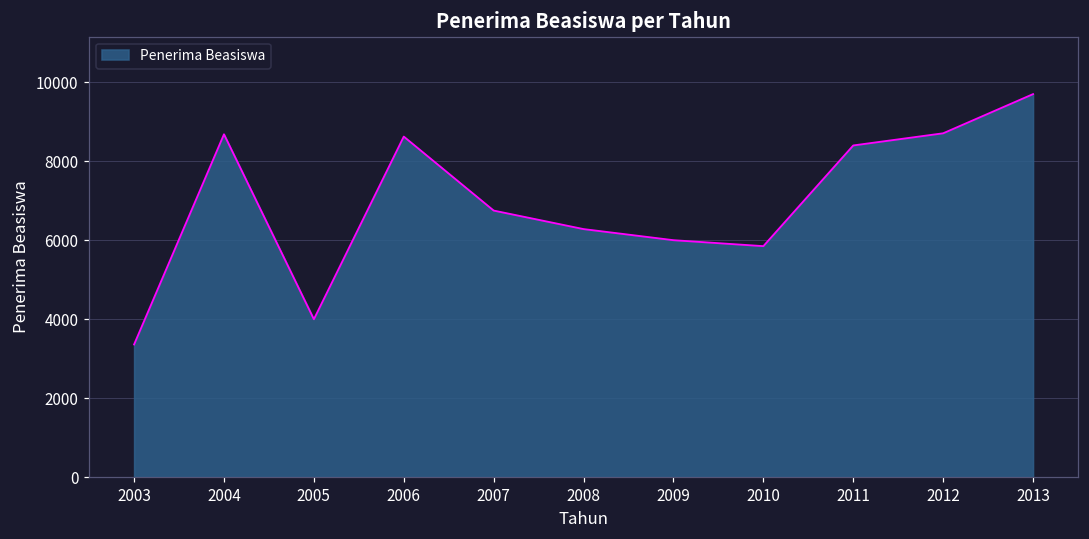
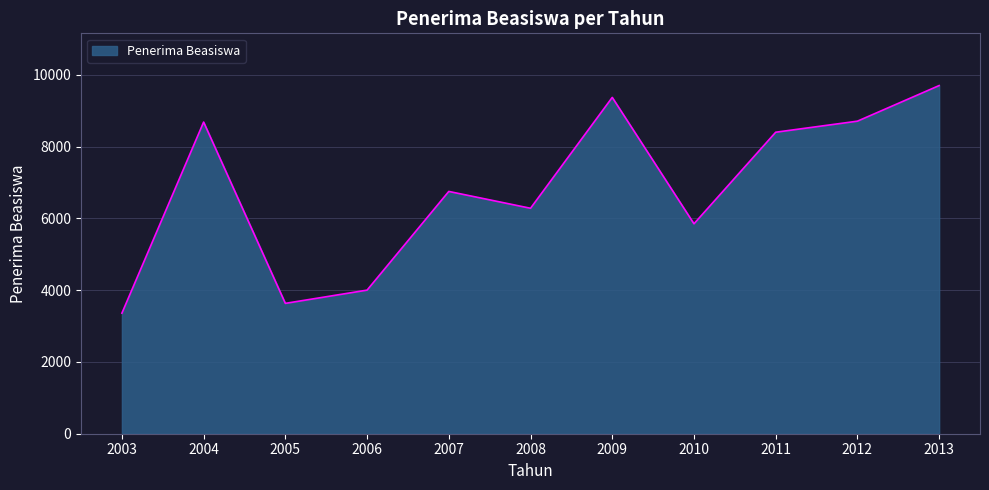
  {
    "2003": 3400,
    "2004": 8700,
-   "2005": 4000,
-   "2006": 8600,
+   "2005": 3600,
+   "2006": 4000,
    "2007": 6700,
    "2008": 6300,
-   "2009": 6000,
+   "2009": 9400,
    "2010": 5800,
    "2011": 8400,
    "2012": 8700,
    "2013": 9700
  }
